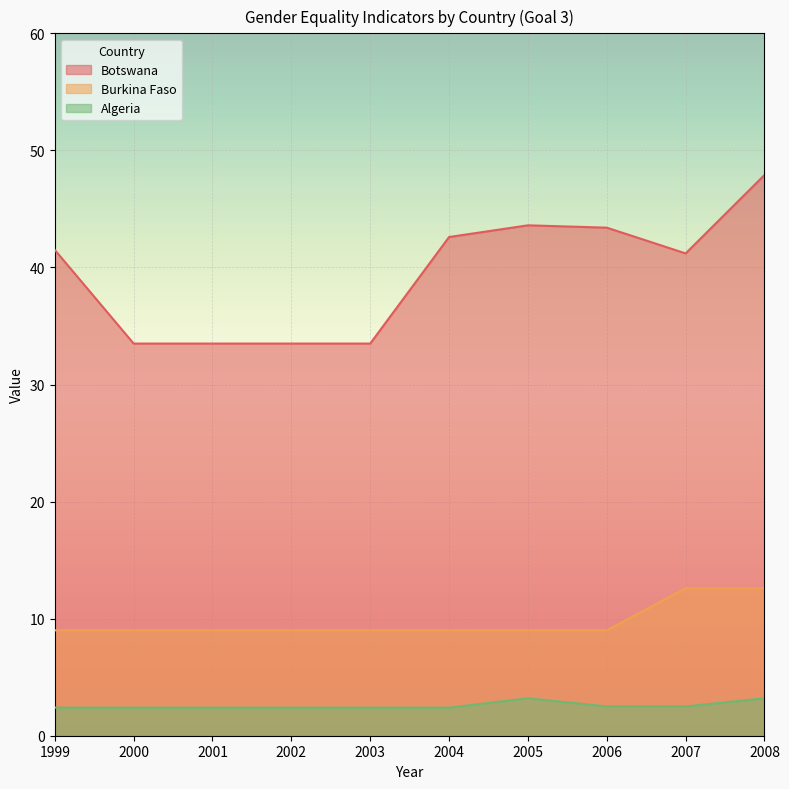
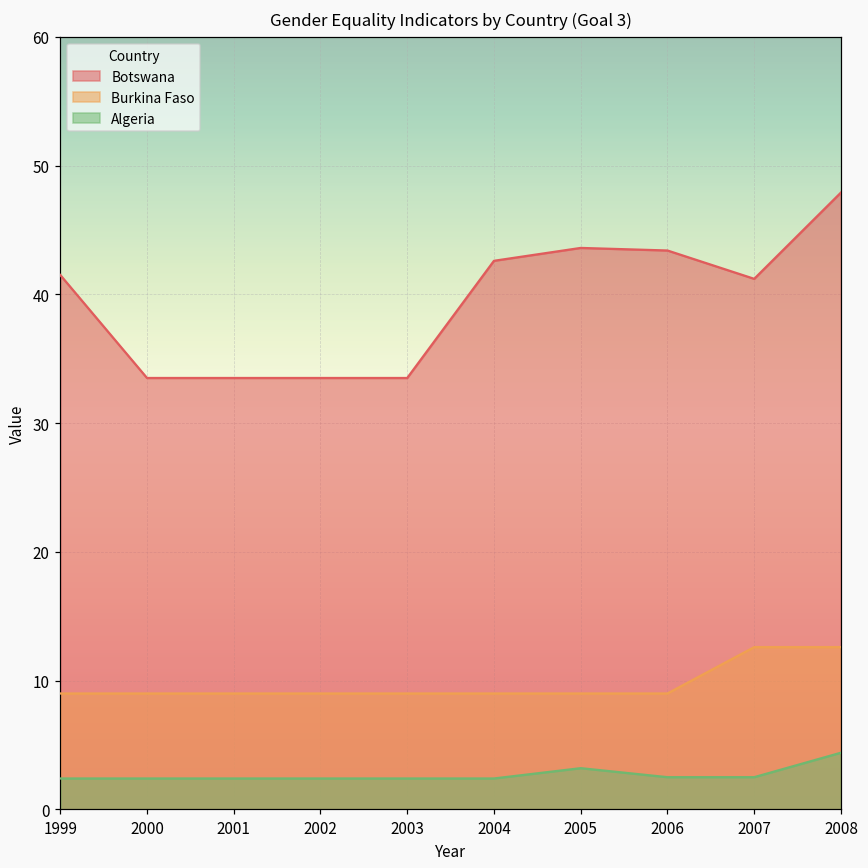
  {
    "Algeria": {
      "1999": 2.4,
      "2000": 2.4,
      "2001": 2.4,
      "2002": 2.4,
      "2003": 2.4,
      "2004": 2.4,
      "2005": 3.2,
      "2006": 2.5,
      "2007": 2.5,
-     "2008": 3.2
+     "2008": 4.4
    }
  }
